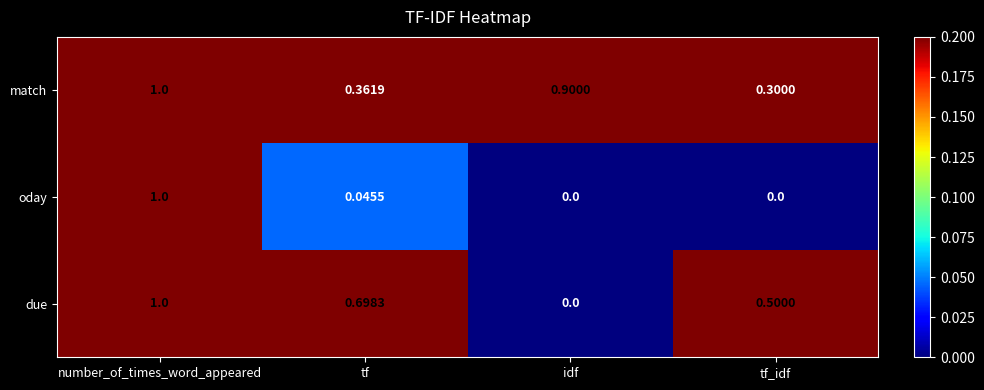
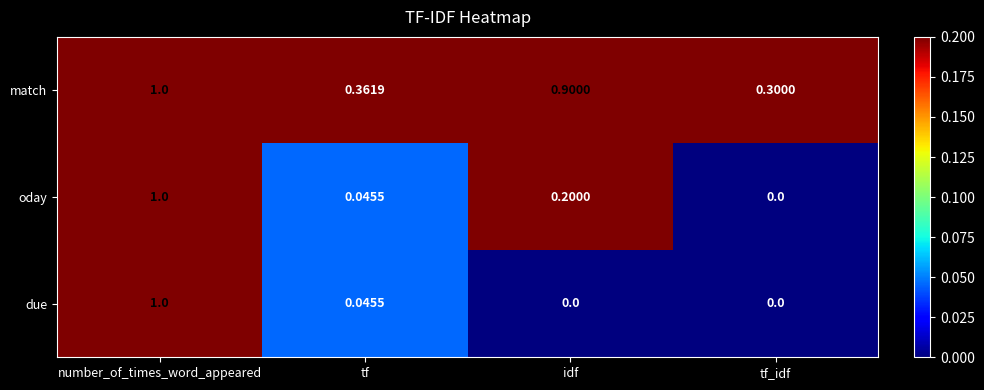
  {
    "match": {
      "number_of_times_word_appeared": 1.0,
      "tf": 0.3619,
      "idf": 0.9000,
      "tf_idf": 0.3000
    },
    "oday": {
      "number_of_times_word_appeared": 1.0,
      "tf": 0.0455,
-     "idf": 0.0,
+     "idf": 0.2000,
      "tf_idf": 0.0
    },
    "due": {
      "number_of_times_word_appeared": 1.0,
-     "tf": 0.6983,
+     "tf": 0.0455,
      "idf": 0.0,
-     "tf_idf": 0.5000
+     "tf_idf": 0.0
    }
  }
